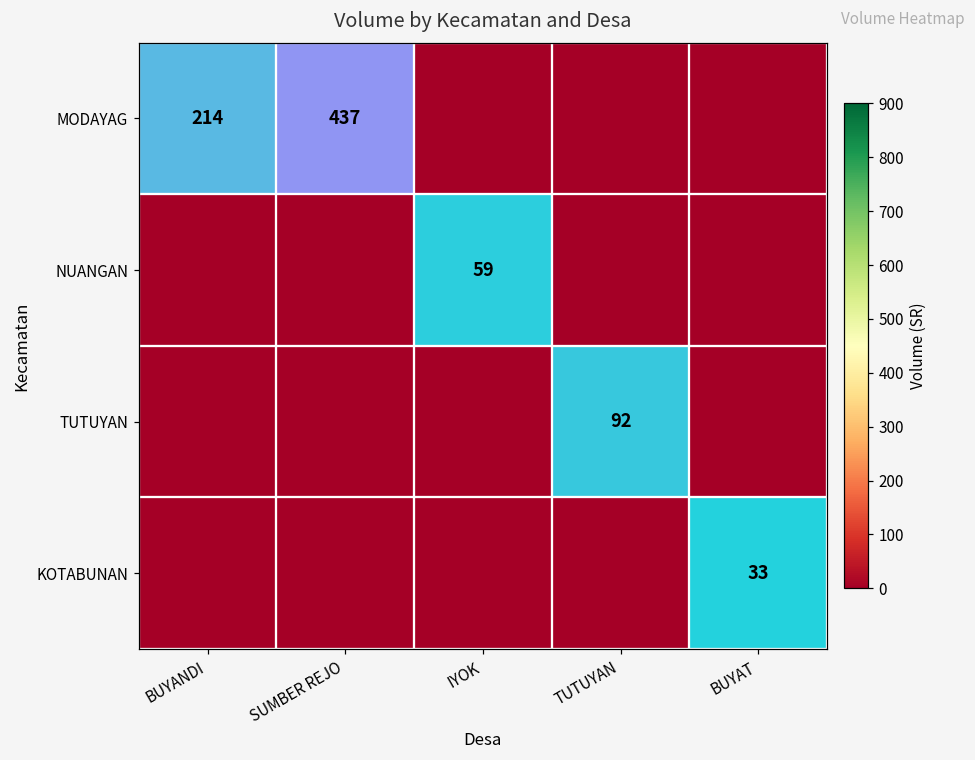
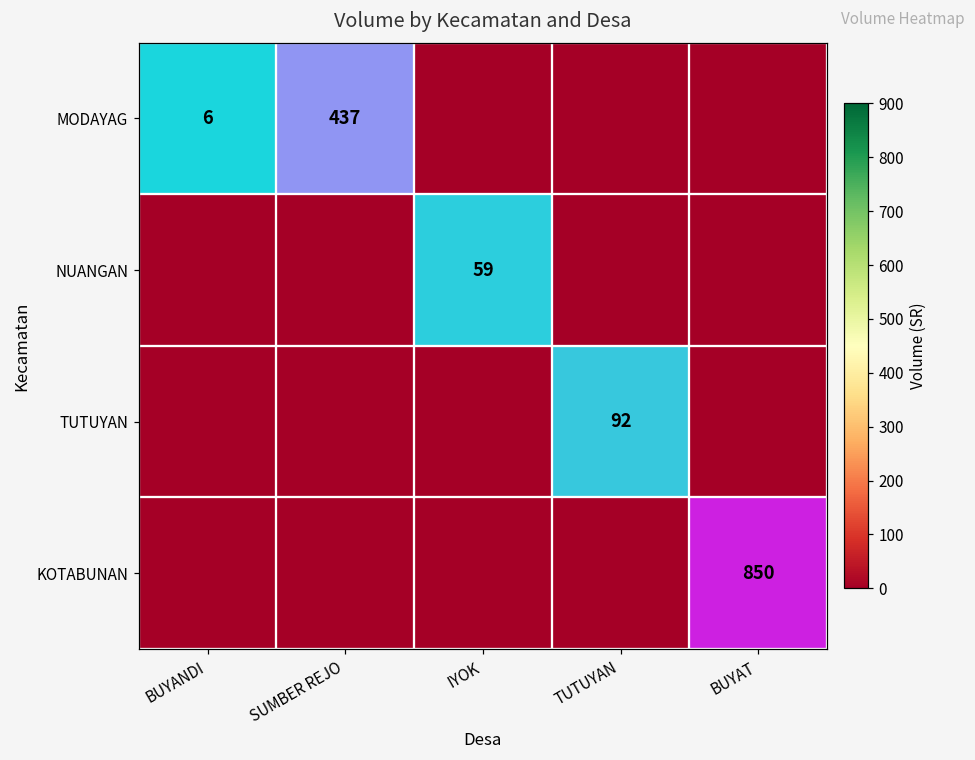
  {
    "MODAYAG": {
-     "BUYANDI": 214,
+     "BUYANDI": 6,
      "SUMBER REJO": 437
    },
    "NUANGAN": {
      "IYOK": 59
    },
    "TUTUYAN": {
      "TUTUYAN": 92
    },
    "KOTABUNAN": {
-     "BUYAT": 33
+     "BUYAT": 850
    }
  }
